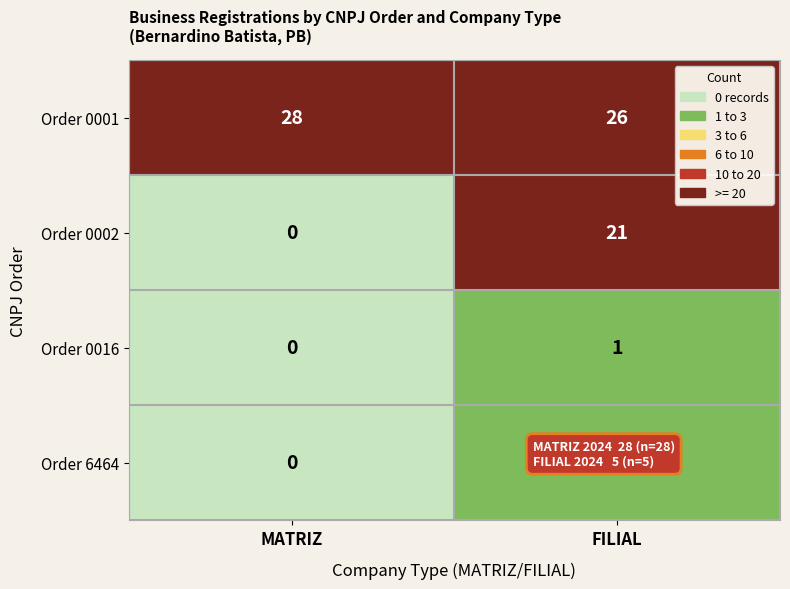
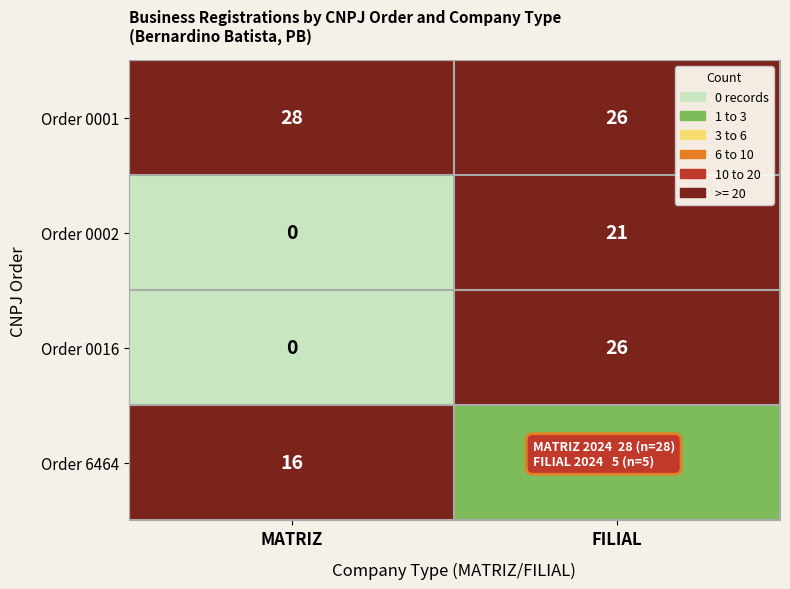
  {
    "Order 0001": {
      "MATRIZ": 28,
      "FILIAL": 26
    },
    "Order 0002": {
      "MATRIZ": 0,
      "FILIAL": 21
    },
    "Order 0016": {
      "MATRIZ": 0,
-     "FILIAL": 1
+     "FILIAL": 26
    },
    "Order 6464": {
-     "MATRIZ": 0
+     "MATRIZ": 16
    }
  }
